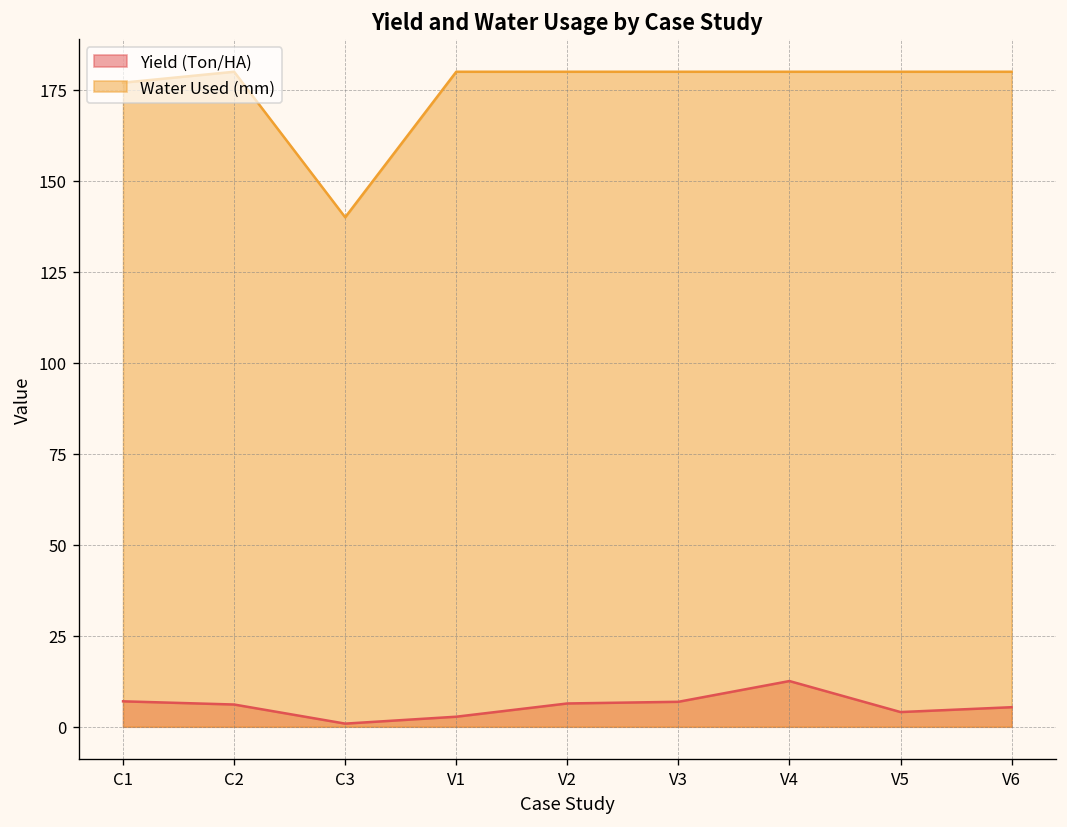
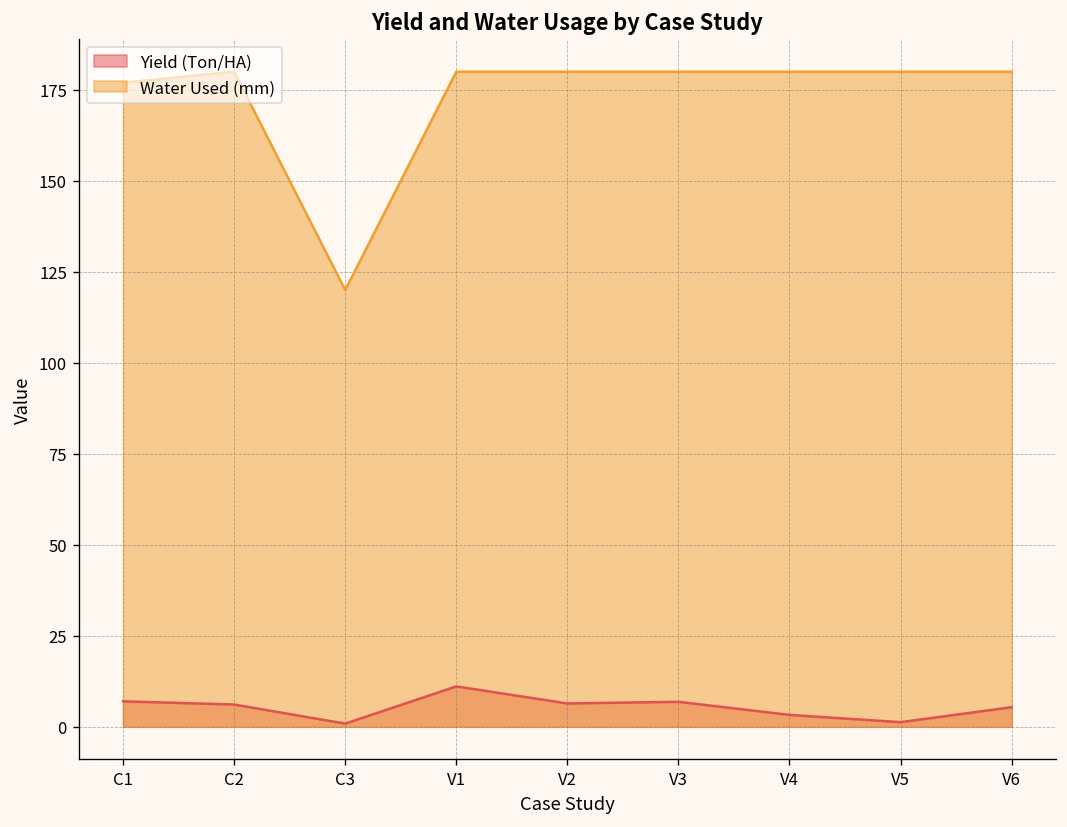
  {
    "Yield (Ton/HA)": {
      "C1": 7,
      "C2": 6,
      "C3": 1,
-     "V1": 3,
+     "V1": 11,
      "V2": 6,
      "V3": 7,
-     "V4": 13,
-     "V5": 4,
+     "V4": 3,
+     "V5": 1,
      "V6": 5
    },
    "Water Used (mm)": {
-     "C3": 140,
+     "C3": 120,
      "V1": 180,
      "V2": 180,
      "V3": 180,
      "V4": 180,
      "V5": 180,
      "V6": 180
    }
  }
